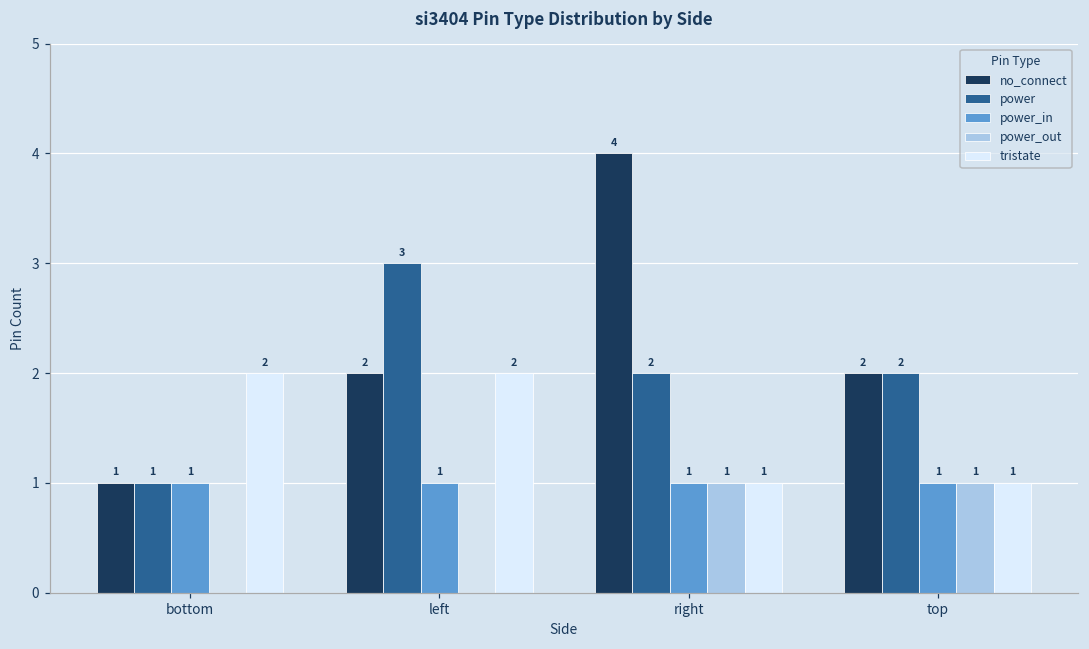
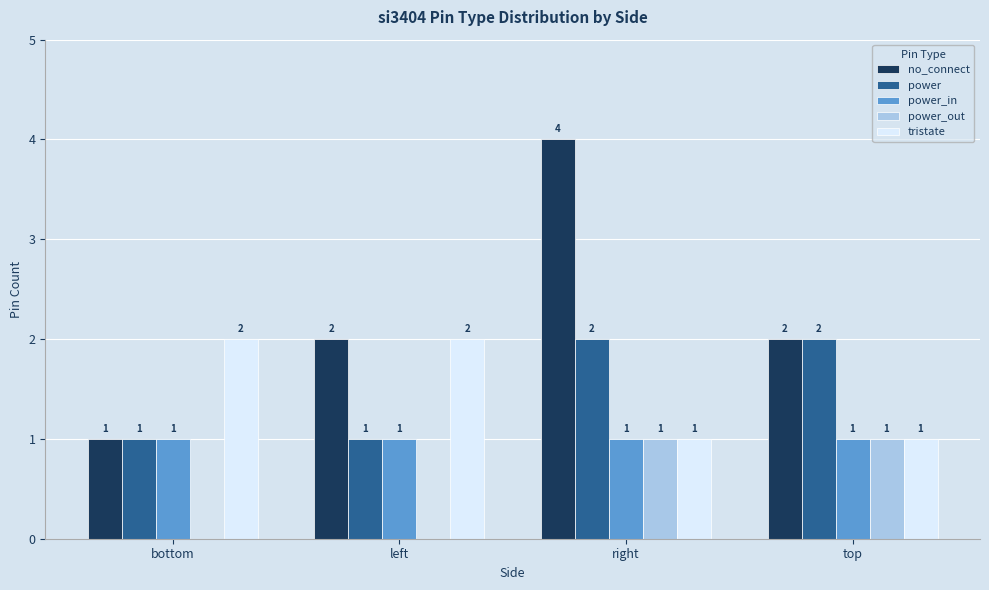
  {
    "no_connect": {
      "bottom": 1,
      "left": 2,
      "right": 4,
      "top": 2
    },
    "power": {
      "bottom": 1,
-     "left": 3,
+     "left": 1,
      "right": 2,
      "top": 2
    },
    "power_in": {
      "bottom": 1,
      "left": 1,
      "right": 1,
      "top": 1
    },
    "power_out": {
      "right": 1,
      "top": 1
    },
    "tristate": {
      "bottom": 2,
      "left": 2,
      "right": 1,
      "top": 1
    }
  }
